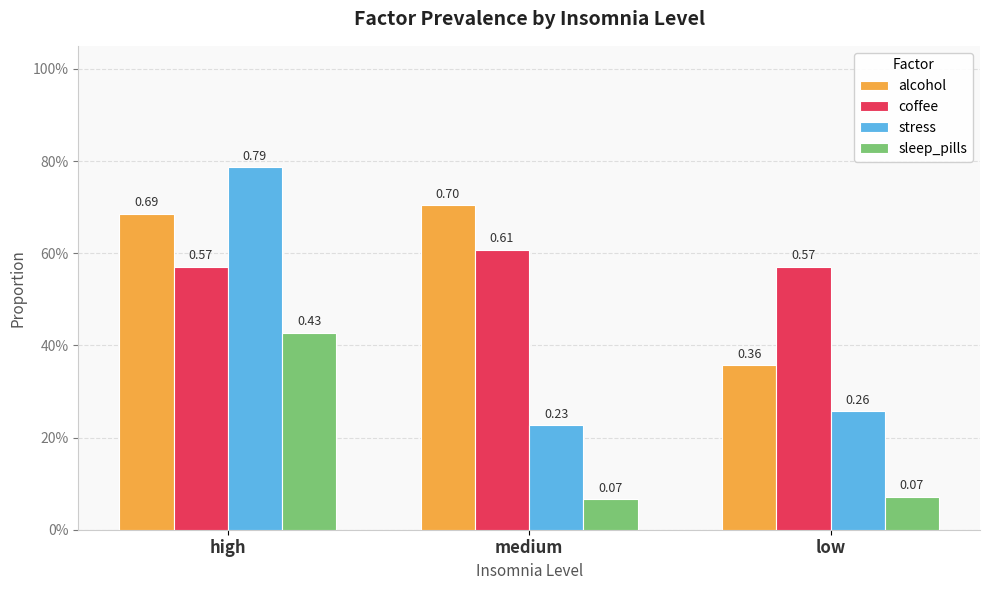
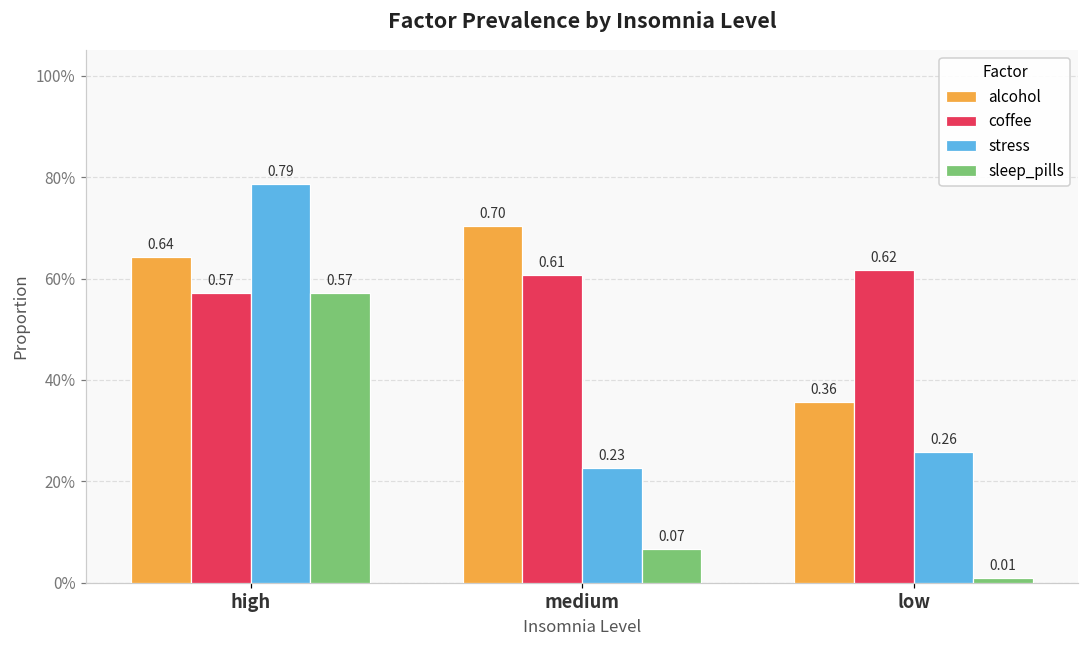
  {
    "alcohol": {
-     "high": 0.69,
+     "high": 0.64,
      "medium": 0.70,
      "low": 0.36
    },
    "coffee": {
      "high": 0.57,
      "medium": 0.61,
-     "low": 0.57
+     "low": 0.62
    },
    "stress": {
      "high": 0.79,
      "medium": 0.23,
      "low": 0.26
    },
    "sleep_pills": {
-     "high": 0.43,
+     "high": 0.57,
      "medium": 0.07,
-     "low": 0.07
+     "low": 0.01
    }
  }
